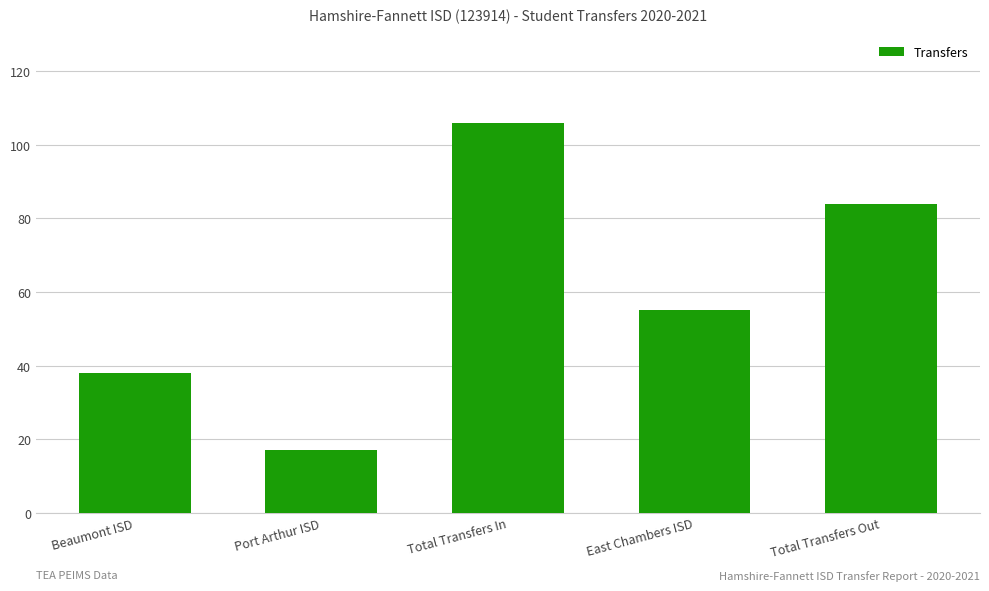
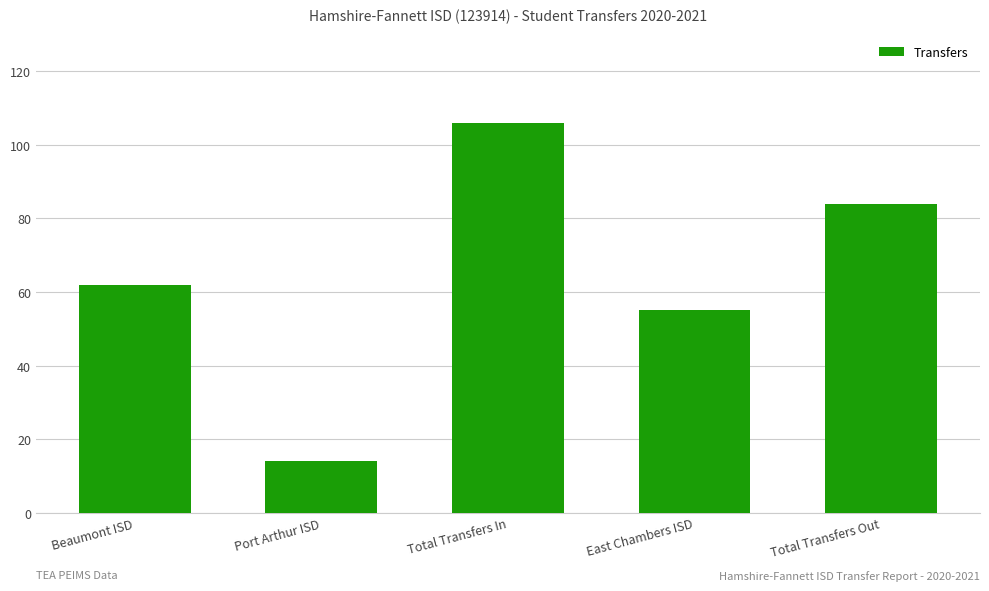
  {
-   "Beaumont ISD": 38,
-   "Port Arthur ISD": 17,
+   "Beaumont ISD": 62,
+   "Port Arthur ISD": 14,
    "Total Transfers In": 106,
    "East Chambers ISD": 55,
    "Total Transfers Out": 84
  }
